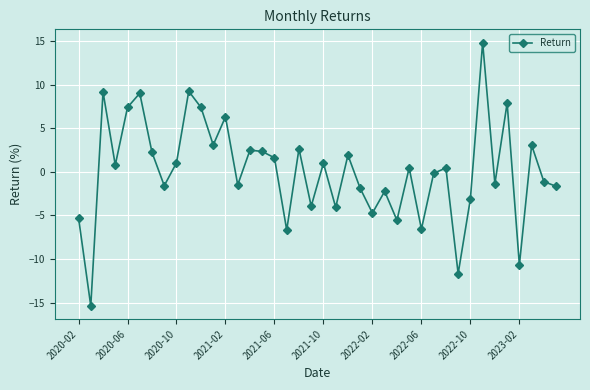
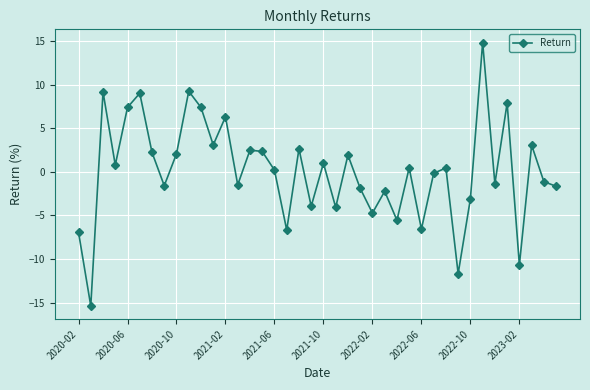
  {
-   "2020-02": -5,
+   "2020-02": -7,
    "2020-06": 7,
-   "2020-10": 1,
+   "2020-10": 2,
    "2021-02": 6,
-   "2021-06": 2,
+   "2021-06": 0,
    "2021-10": 1,
    "2022-02": -5,
    "2022-06": -7,
    "2022-10": -3,
    "2023-02": -11
  }
